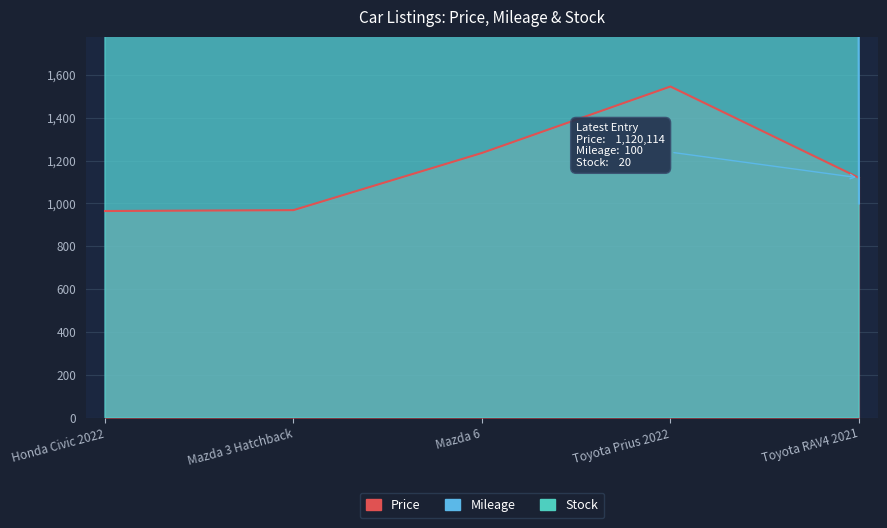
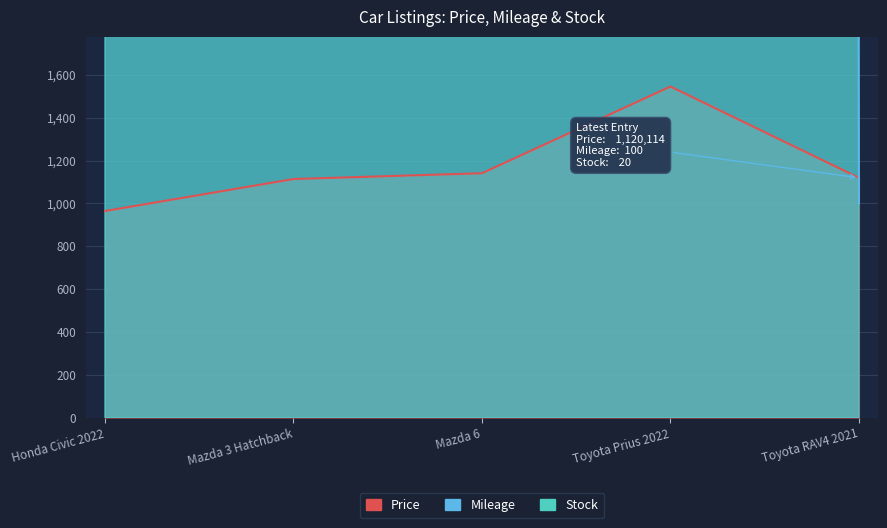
  {
    "Price": {
      "Honda Civic 2022": "960",
-     "Mazda 3 Hatchback": "970",
-     "Mazda 6": "1,240",
+     "Mazda 3 Hatchback": "1,110",
+     "Mazda 6": "1,140",
      "Toyota Prius 2022": "1,550"
    }
  }
